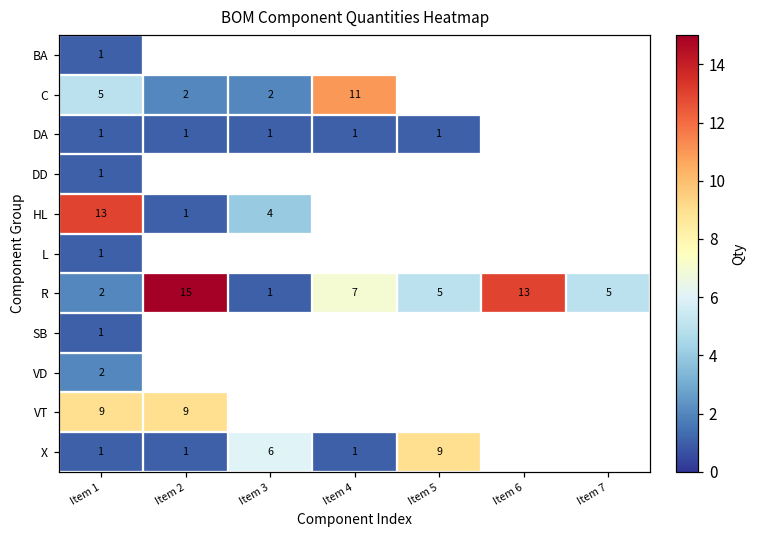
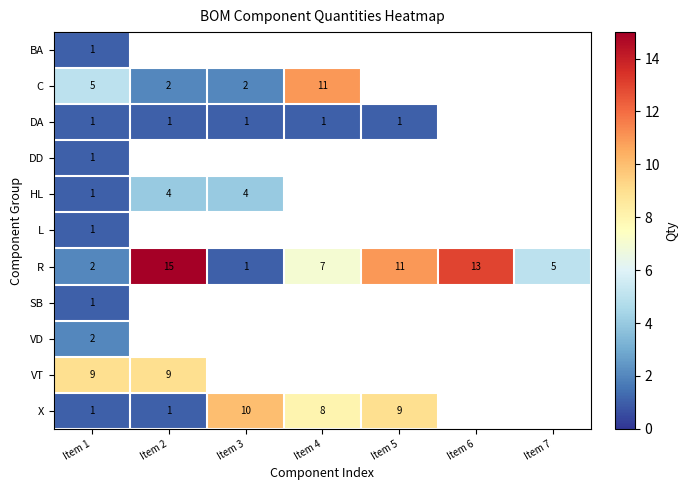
  {
    "BA": {
      "Item 1": 1
    },
    "C": {
      "Item 1": 5,
      "Item 2": 2,
      "Item 3": 2,
      "Item 4": 11
    },
    "DA": {
      "Item 1": 1,
      "Item 2": 1,
      "Item 3": 1,
      "Item 4": 1,
      "Item 5": 1
    },
    "DD": {
      "Item 1": 1
    },
    "HL": {
-     "Item 1": 13,
-     "Item 2": 1,
+     "Item 1": 1,
+     "Item 2": 4,
      "Item 3": 4
    },
    "L": {
      "Item 1": 1
    },
    "R": {
      "Item 1": 2,
      "Item 2": 15,
      "Item 3": 1,
      "Item 4": 7,
-     "Item 5": 5,
+     "Item 5": 11,
      "Item 6": 13,
      "Item 7": 5
    },
    "SB": {
      "Item 1": 1
    },
    "VD": {
      "Item 1": 2
    },
    "VT": {
      "Item 1": 9,
      "Item 2": 9
    },
    "X": {
      "Item 1": 1,
      "Item 2": 1,
-     "Item 3": 6,
-     "Item 4": 1,
+     "Item 3": 10,
+     "Item 4": 8,
      "Item 5": 9
    }
  }
